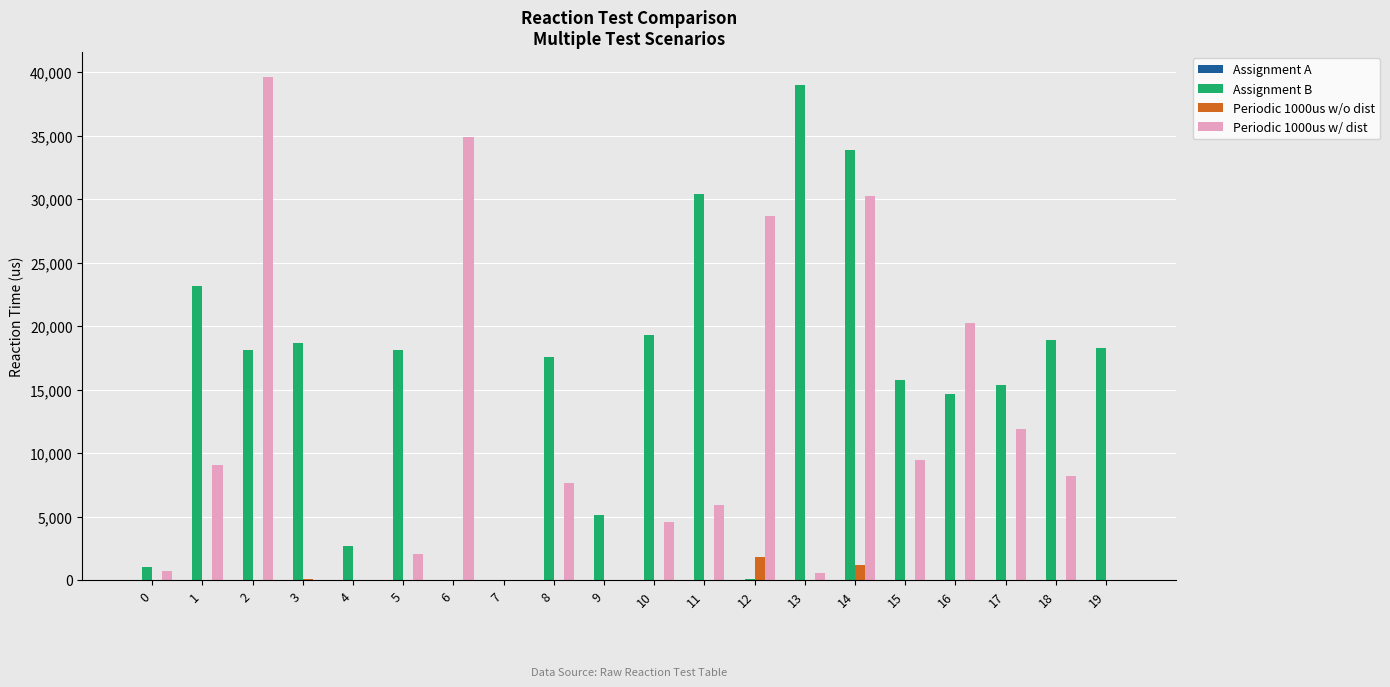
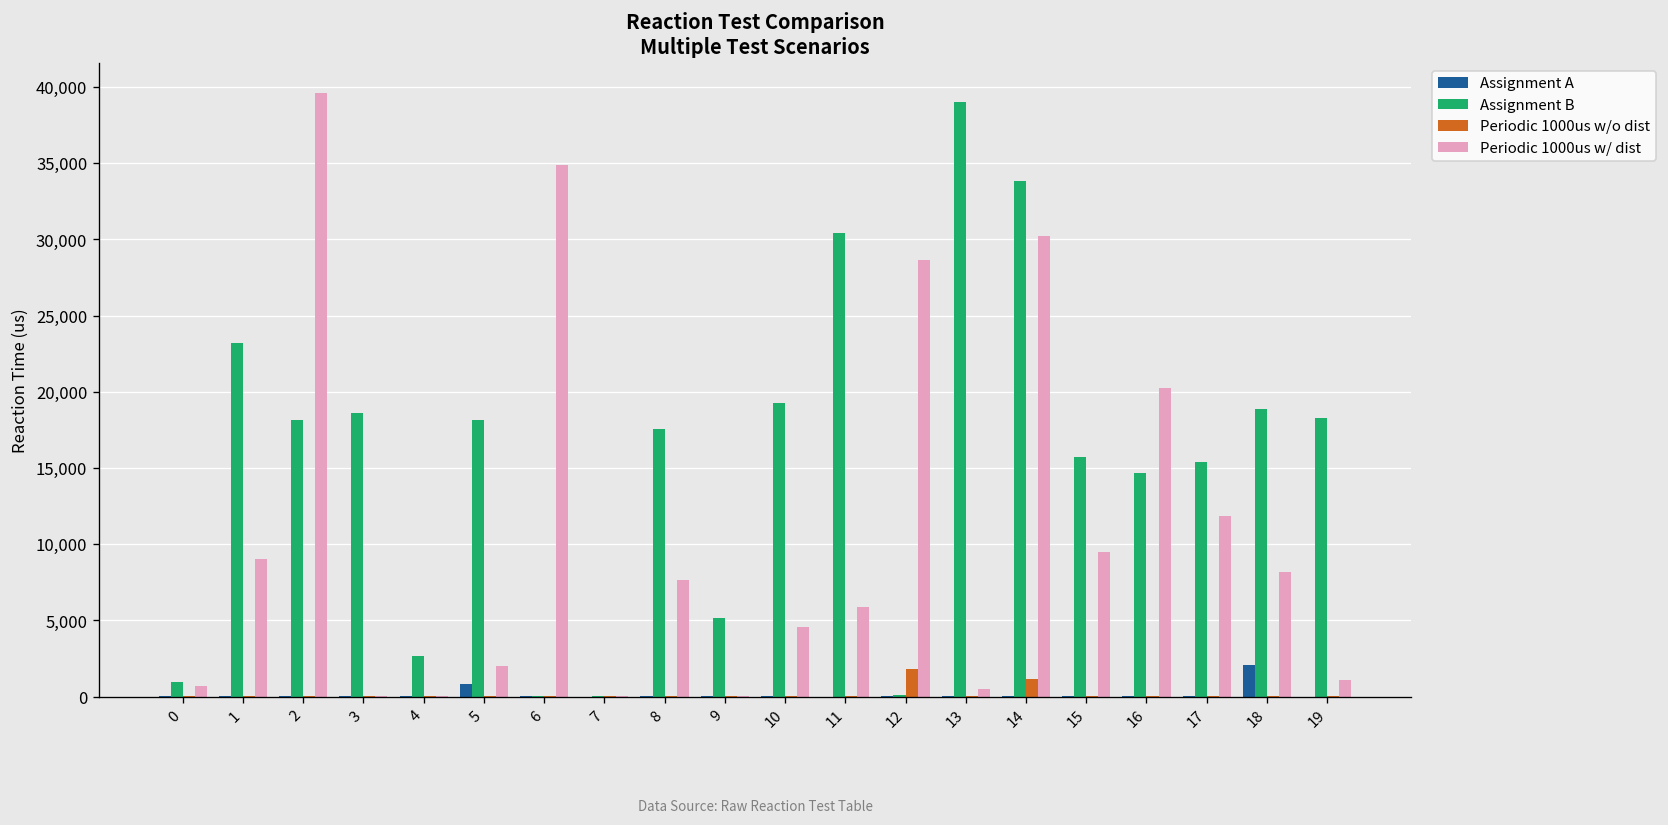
  {
    "Assignment A": {
-     "5": "0",
-     "18": "0"
+     "5": "800",
+     "18": "2,100"
    },
    "Assignment B": {
      "0": "1,000",
      "1": "23,200",
      "2": "18,100",
      "3": "18,600",
      "4": "2,600",
      "5": "18,100",
      "8": "17,600",
      "9": "5,200",
      "10": "19,300",
      "11": "30,400",
      "13": "39,000",
      "14": "33,800",
      "15": "15,700",
      "16": "14,600",
      "17": "15,400",
      "18": "18,900",
      "19": "18,300"
    },
    "Periodic 1000us w/o dist": {
      "12": "1,800",
      "14": "1,200"
    },
    "Periodic 1000us w/ dist": {
      "0": "700",
      "1": "9,000",
      "2": "39,600",
      "5": "2,000",
      "6": "34,900",
      "8": "7,700",
      "10": "4,500",
      "11": "5,900",
      "12": "28,700",
      "13": "500",
      "14": "30,200",
      "15": "9,500",
      "16": "20,200",
      "17": "11,900",
      "18": "8,200",
-     "19": "0"
+     "19": "1,100"
    }
  }
